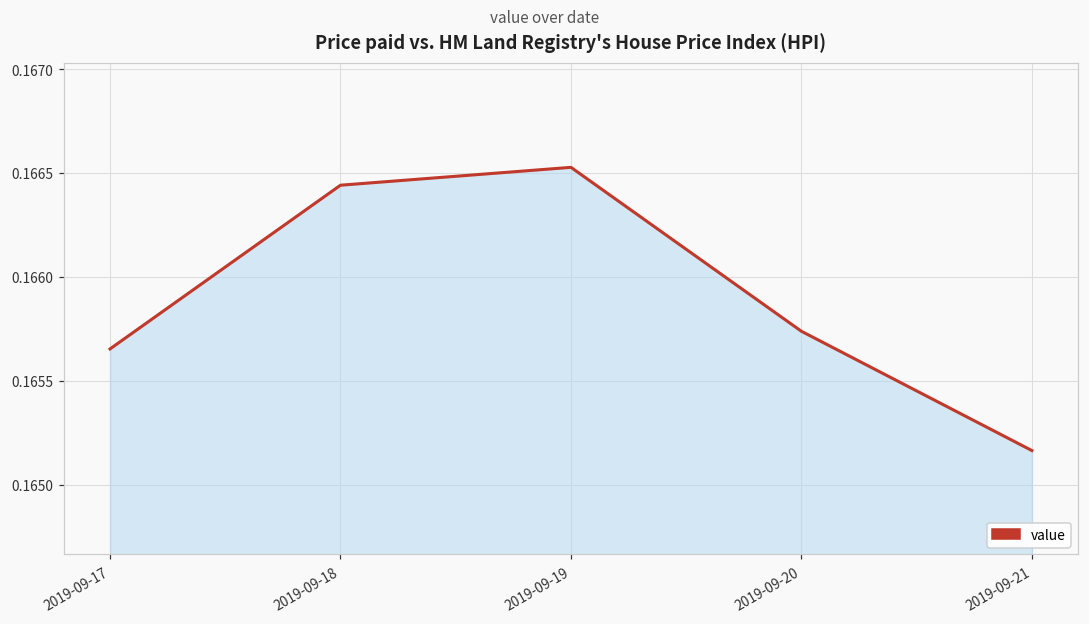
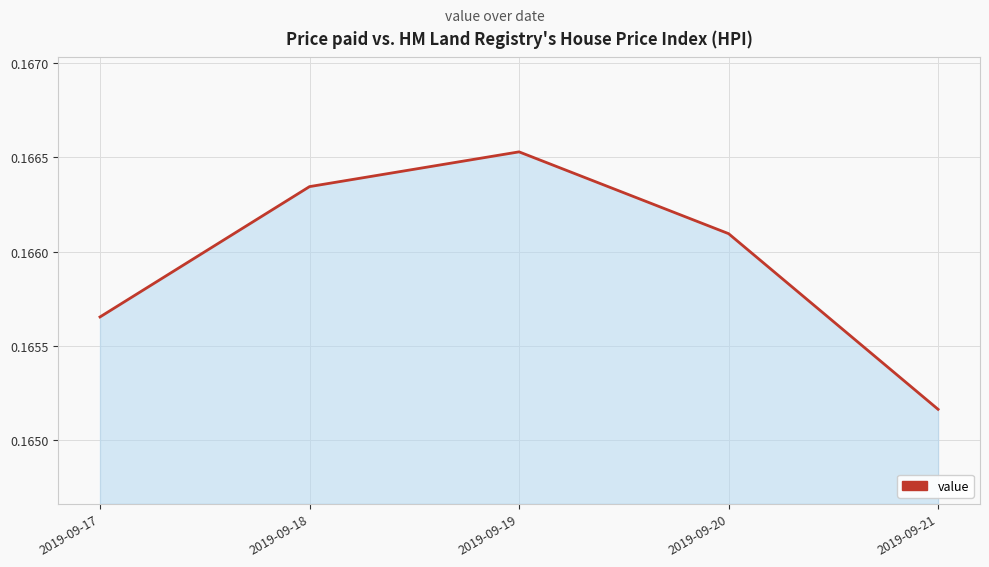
  {
    "2019-09-17": 0.16565,
-   "2019-09-18": 0.16644,
+   "2019-09-18": 0.16634,
    "2019-09-19": 0.16653,
-   "2019-09-20": 0.16574,
+   "2019-09-20": 0.16610,
    "2019-09-21": 0.16517
  }
